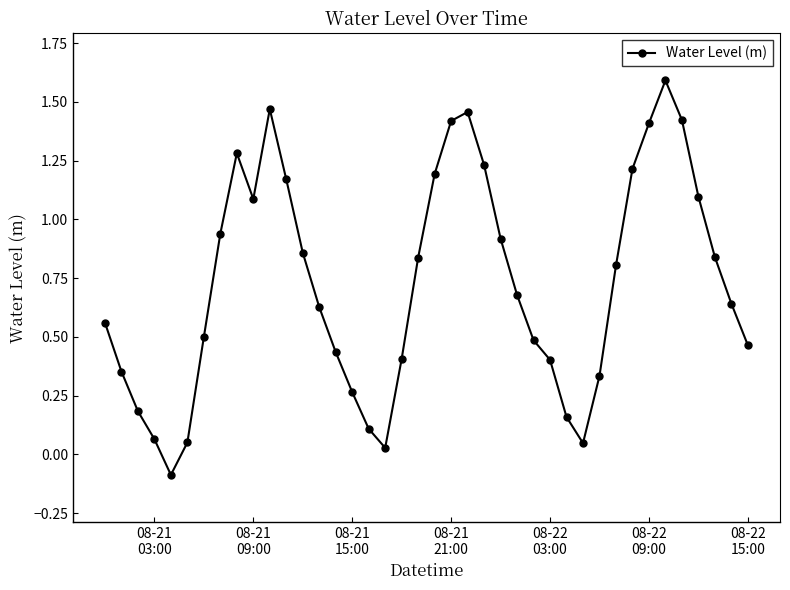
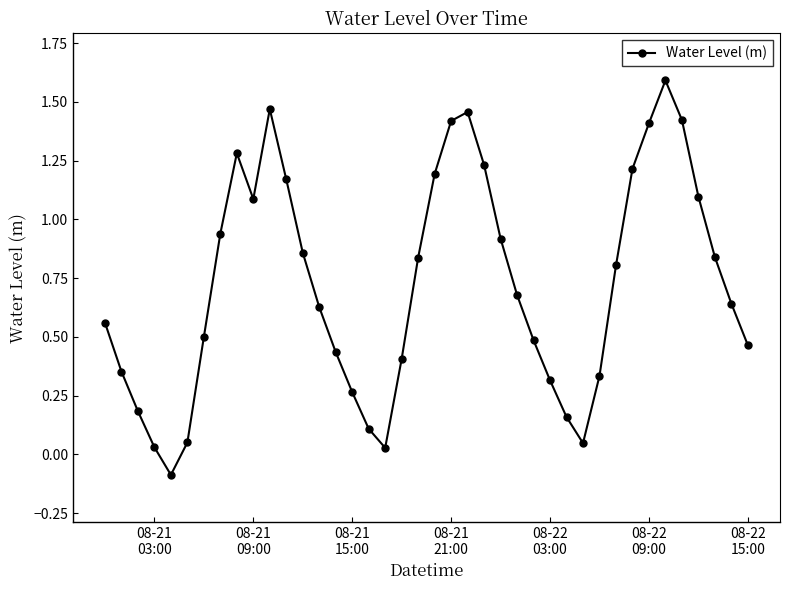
  {
-   "08-21 03:00": 0.06,
+   "08-21 03:00": 0.03,
    "08-21 09:00": 1.09,
    "08-21 15:00": 0.26,
    "08-21 21:00": 1.42,
-   "08-22 03:00": 0.40,
+   "08-22 03:00": 0.31,
    "08-22 09:00": 1.41,
    "08-22 15:00": 0.46
  }
